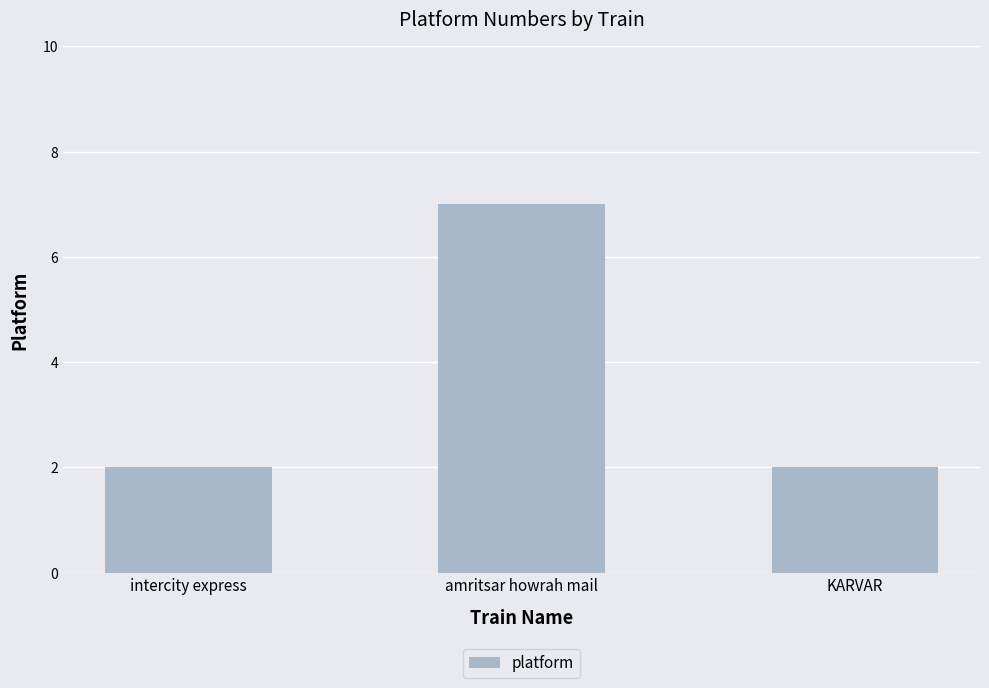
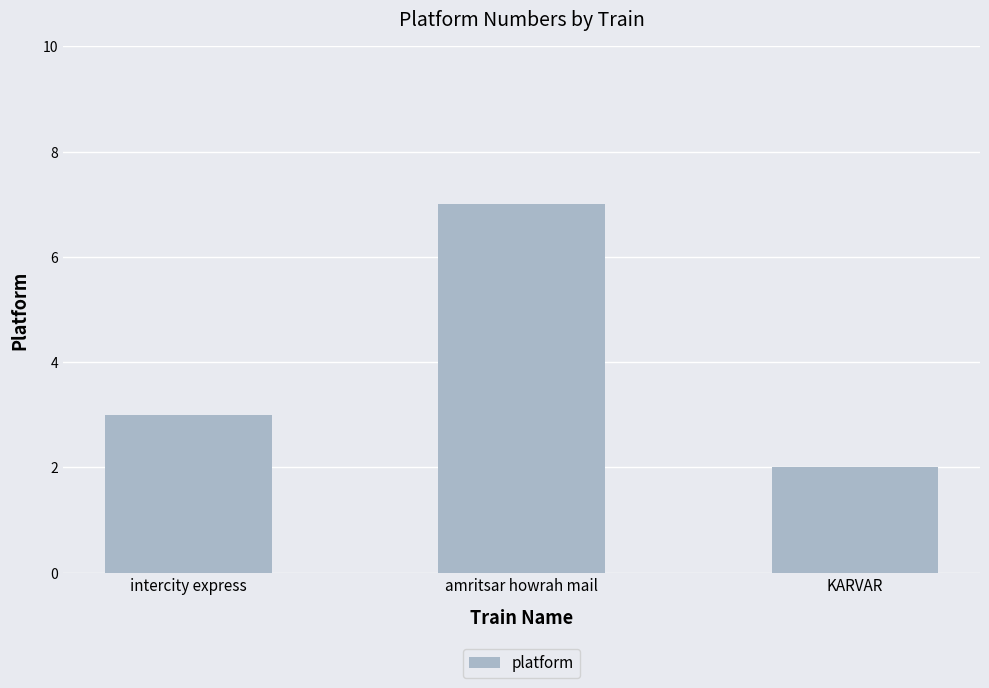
  {
-   "intercity express": 2,
+   "intercity express": 3,
    "amritsar howrah mail": 7,
    "KARVAR": 2
  }
